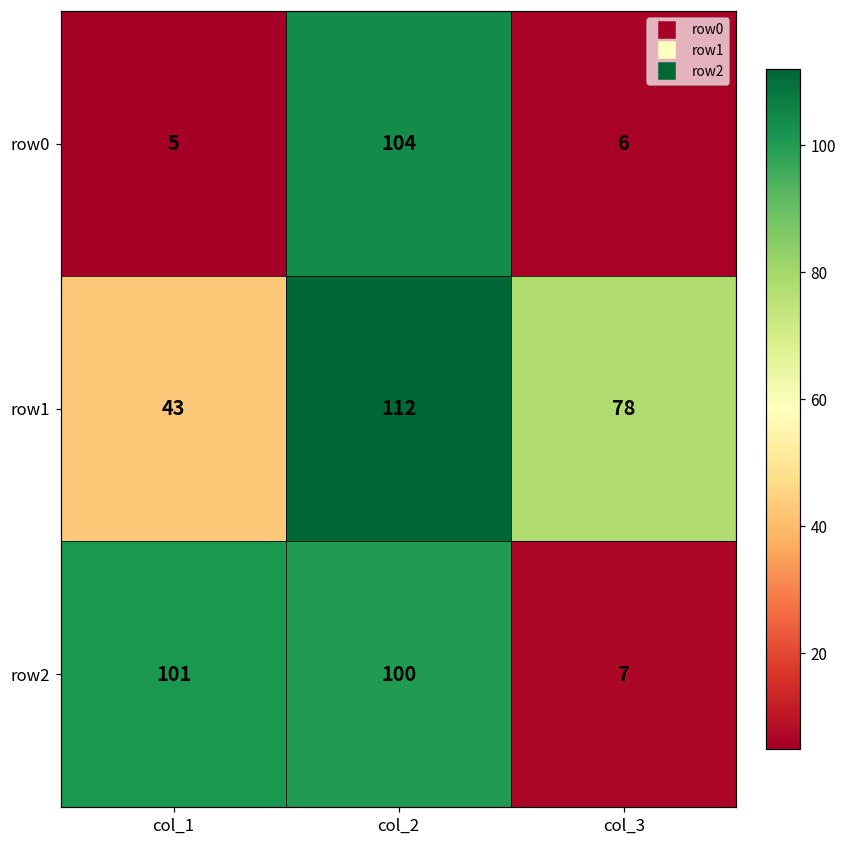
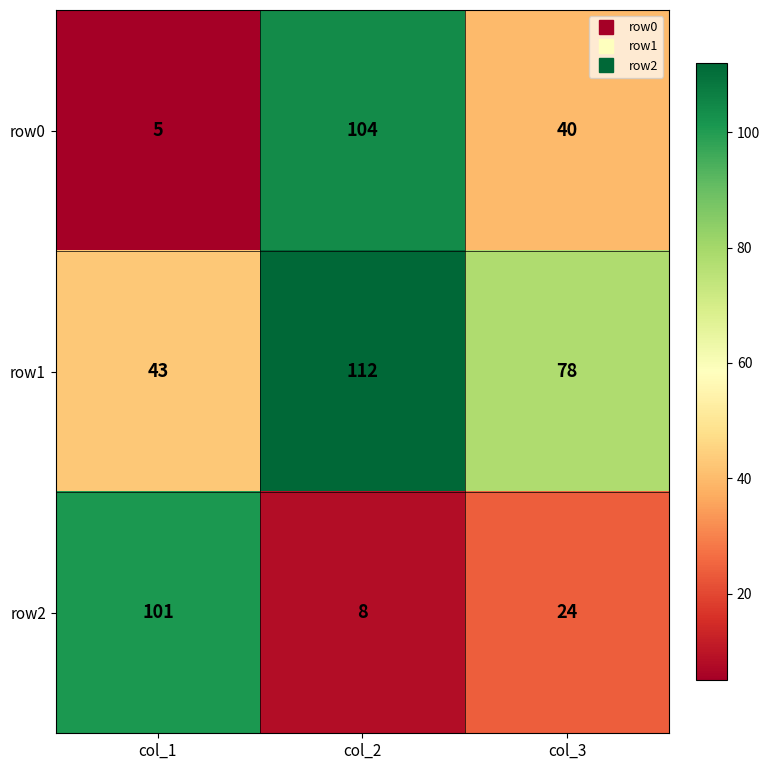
  {
    "row0": {
      "col_1": 5,
      "col_2": 104,
-     "col_3": 6
+     "col_3": 40
    },
    "row1": {
      "col_1": 43,
      "col_2": 112,
      "col_3": 78
    },
    "row2": {
      "col_1": 101,
-     "col_2": 100,
-     "col_3": 7
+     "col_2": 8,
+     "col_3": 24
    }
  }
